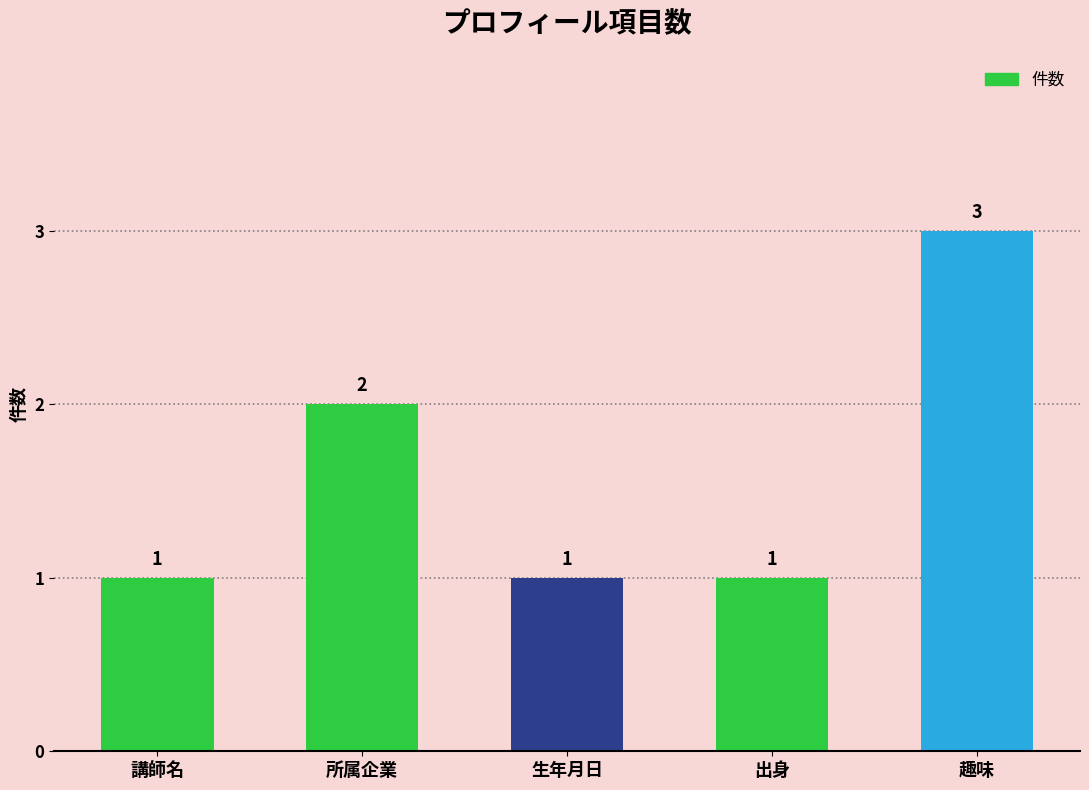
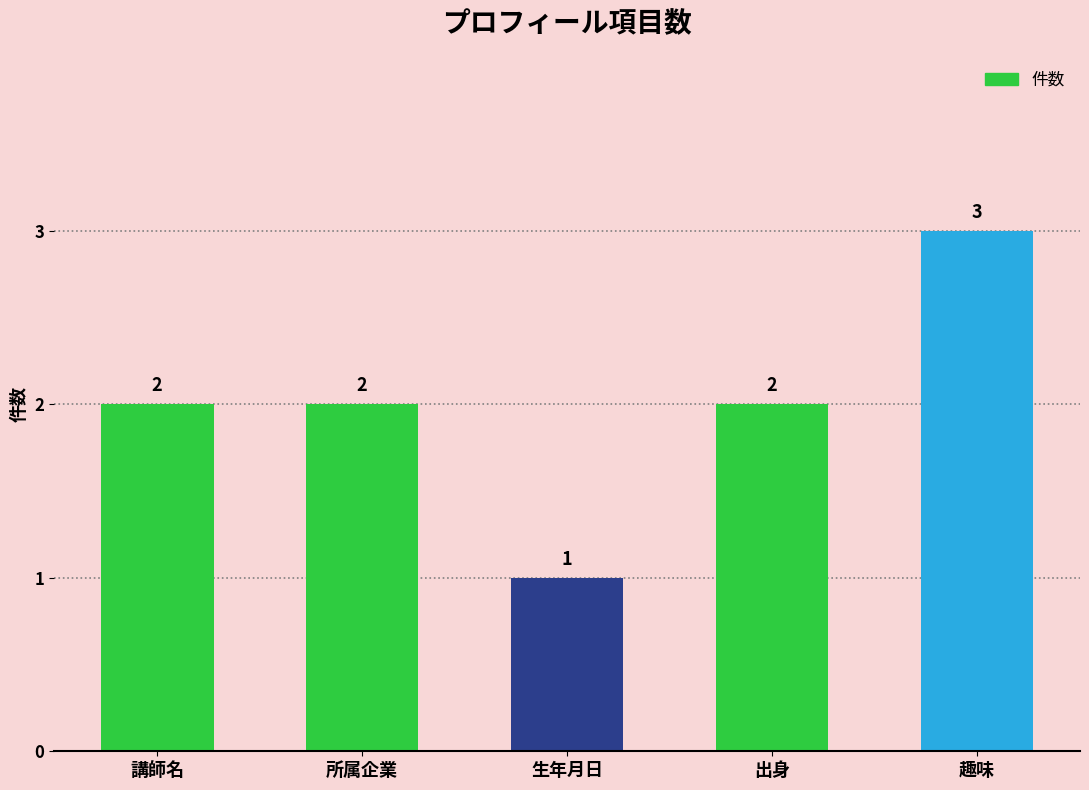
  {
-   "講師名": 1,
+   "講師名": 2,
    "所属企業": 2,
    "生年月日": 1,
-   "出身": 1,
+   "出身": 2,
    "趣味": 3
  }
